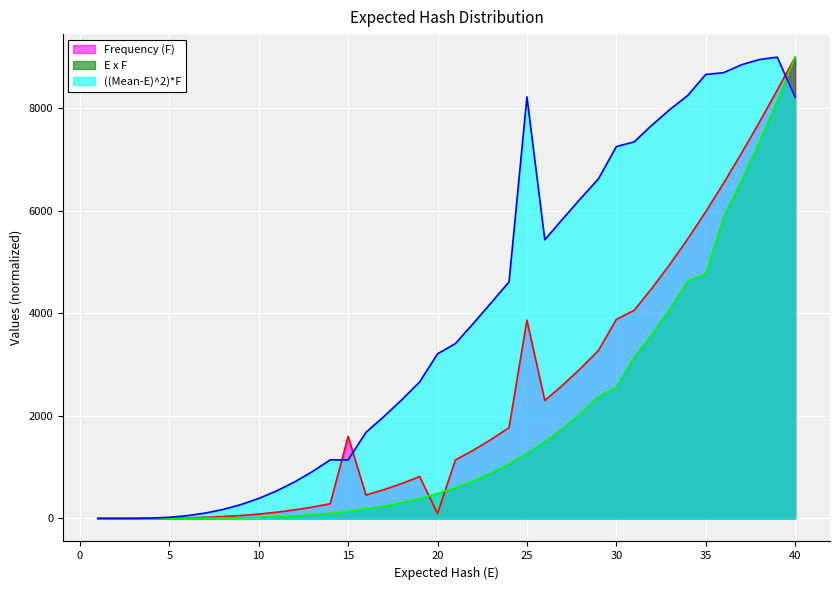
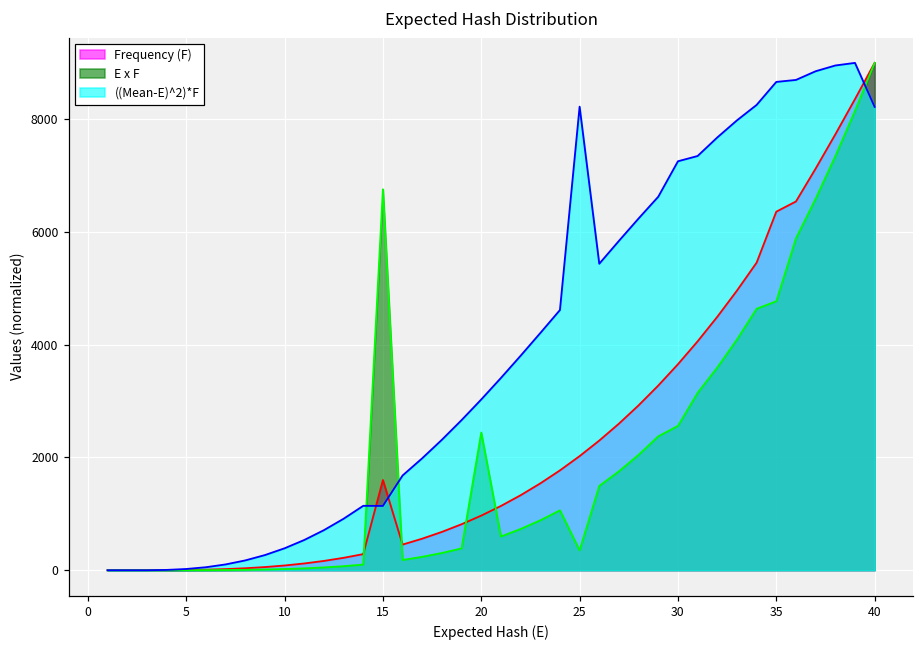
  {
    "Frequency (F)": {
      "10": 100,
      "15": 1600,
-     "20": 100,
-     "25": 3900,
-     "30": 3900,
-     "35": 6000
+     "20": 1000,
+     "25": 2000,
+     "30": 3700,
+     "35": 6400
    },
    "E x F": {
      "10": 0,
-     "15": 100,
-     "20": 500,
-     "25": 1300,
+     "15": 6800,
+     "20": 2400,
+     "25": 400,
      "30": 2600,
      "35": 4800
    },
    "((Mean-E)^2)*F": {
      "10": 400,
      "15": 1100,
-     "20": 3200,
+     "20": 3000,
      "25": 8200,
      "30": 7300,
      "35": 8700,
      "40": 8200
    }
  }
